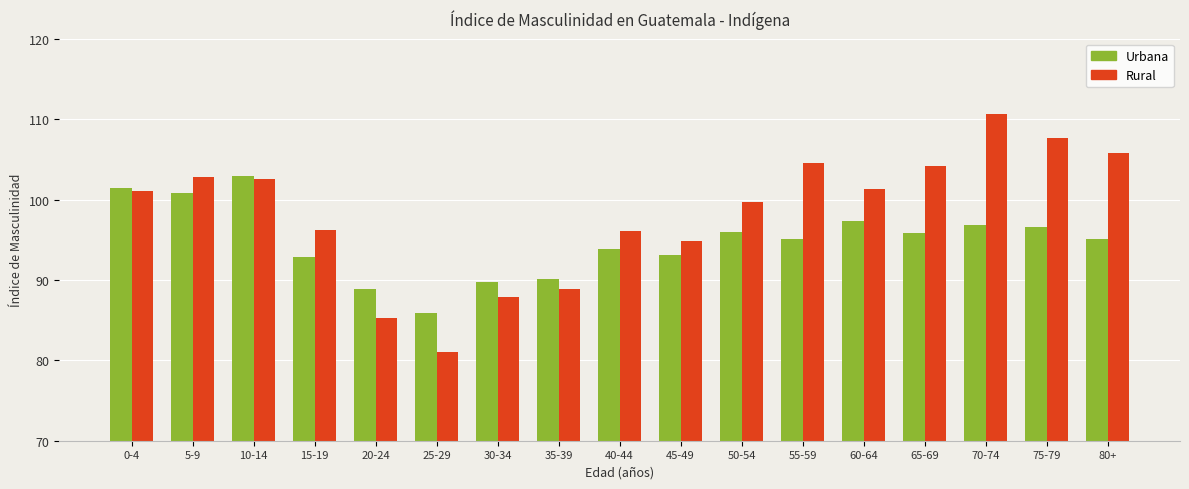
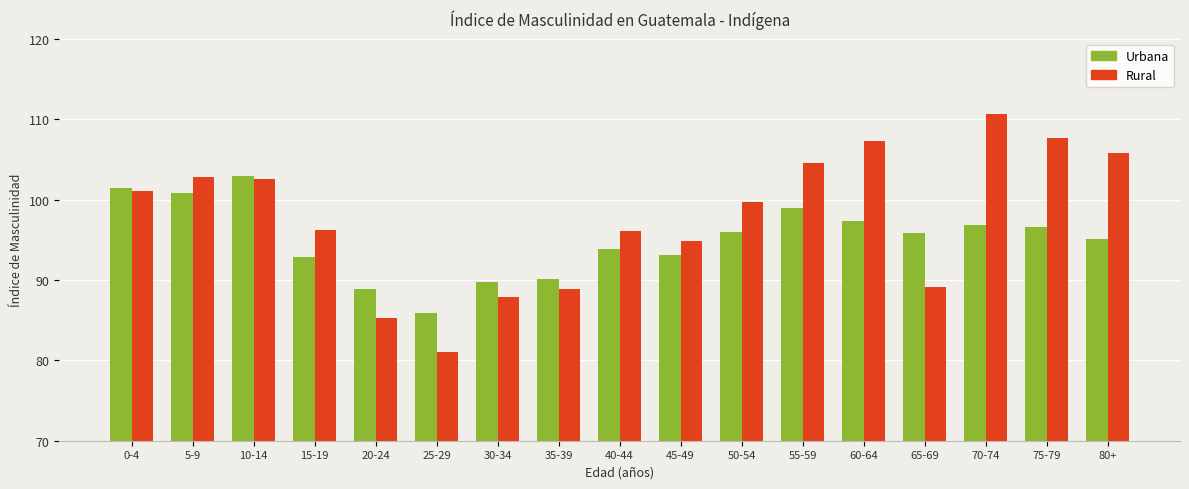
  {
    "Urbana": {
      "0-4": 101,
      "5-9": 101,
      "10-14": 103,
      "15-19": 93,
      "20-24": 89,
      "25-29": 86,
      "30-34": 90,
      "35-39": 90,
      "40-44": 94,
      "45-49": 93,
      "50-54": 96,
-     "55-59": 95,
+     "55-59": 99,
      "60-64": 97,
      "65-69": 96,
      "70-74": 97,
      "75-79": 97,
      "80+": 95
    },
    "Rural": {
      "0-4": 101,
      "5-9": 103,
      "10-14": 103,
      "15-19": 96,
      "20-24": 85,
      "25-29": 81,
      "30-34": 88,
      "35-39": 89,
      "40-44": 96,
      "45-49": 95,
      "50-54": 100,
      "55-59": 105,
-     "60-64": 101,
-     "65-69": 104,
+     "60-64": 107,
+     "65-69": 89,
      "70-74": 111,
      "75-79": 108,
      "80+": 106
    }
  }
